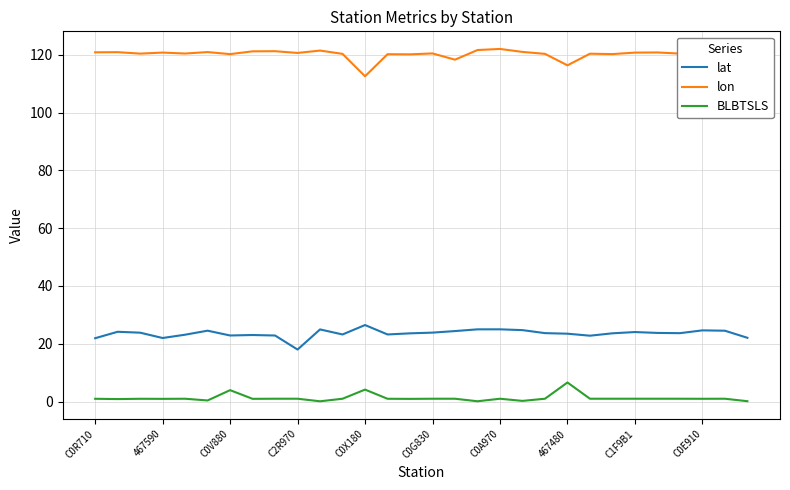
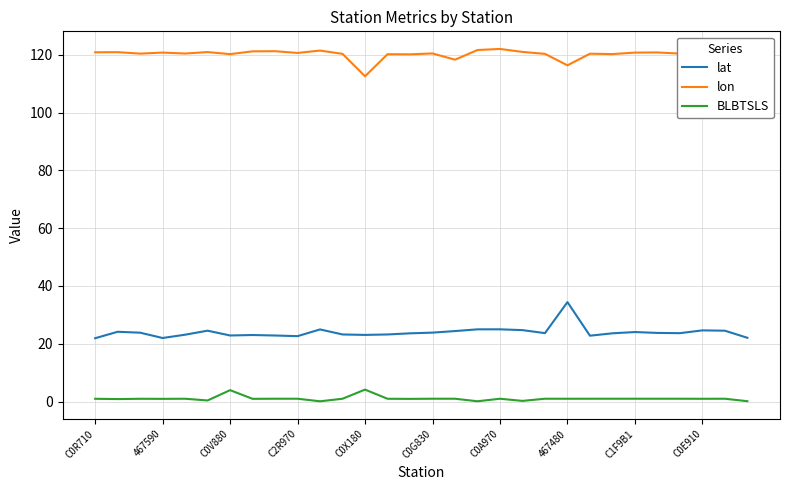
  {
    "lat": {
      "C0R710": 22,
      "467590": 22,
      "C0V880": 23,
-     "C2R970": 18,
-     "C0X180": 26,
+     "C2R970": 23,
+     "C0X180": 23,
      "C0G830": 24,
      "C0A970": 25,
-     "467480": 23,
+     "467480": 34,
      "C1F9B1": 24,
      "C0E910": 25
    },
    "lon": {
      "C0R710": 121,
      "467590": 121,
      "C0V880": 120,
      "C2R970": 121,
      "C0X180": 113,
      "C0G830": 120,
      "C0A970": 122,
      "467480": 116,
      "C1F9B1": 121
    },
    "BLBTSLS": {
      "C0R710": 1,
      "467590": 1,
      "C0V880": 4,
      "C2R970": 1,
      "C0X180": 4,
      "C0G830": 1,
      "C0A970": 1,
-     "467480": 7,
+     "467480": 1,
      "C1F9B1": 1,
      "C0E910": 1
    }
  }
